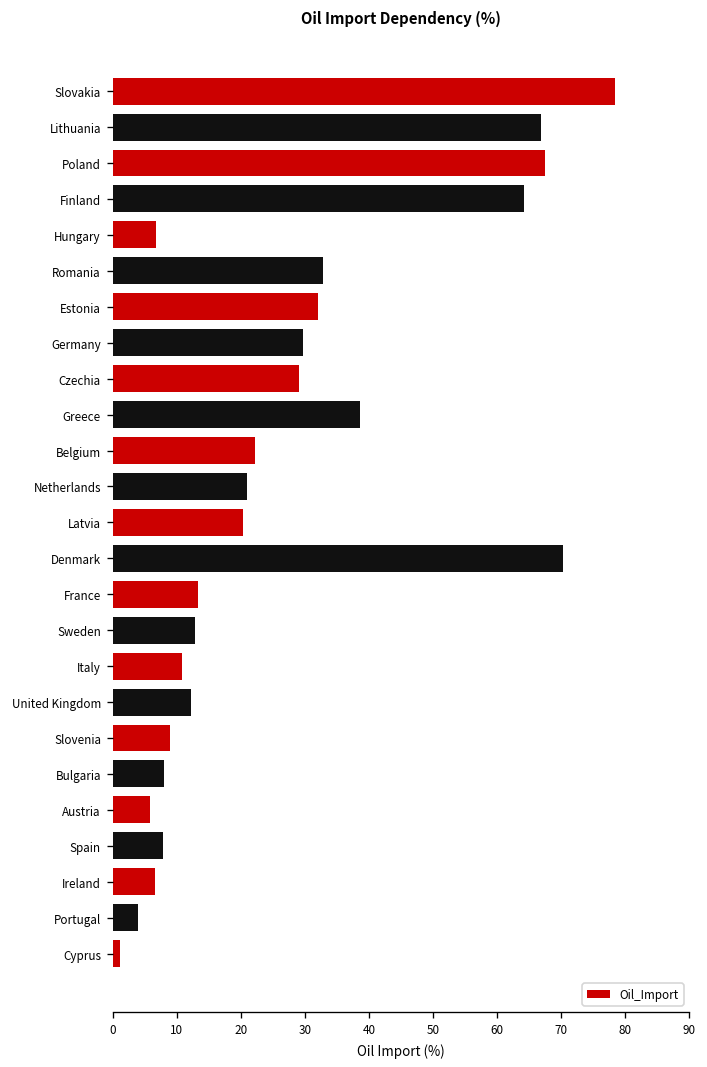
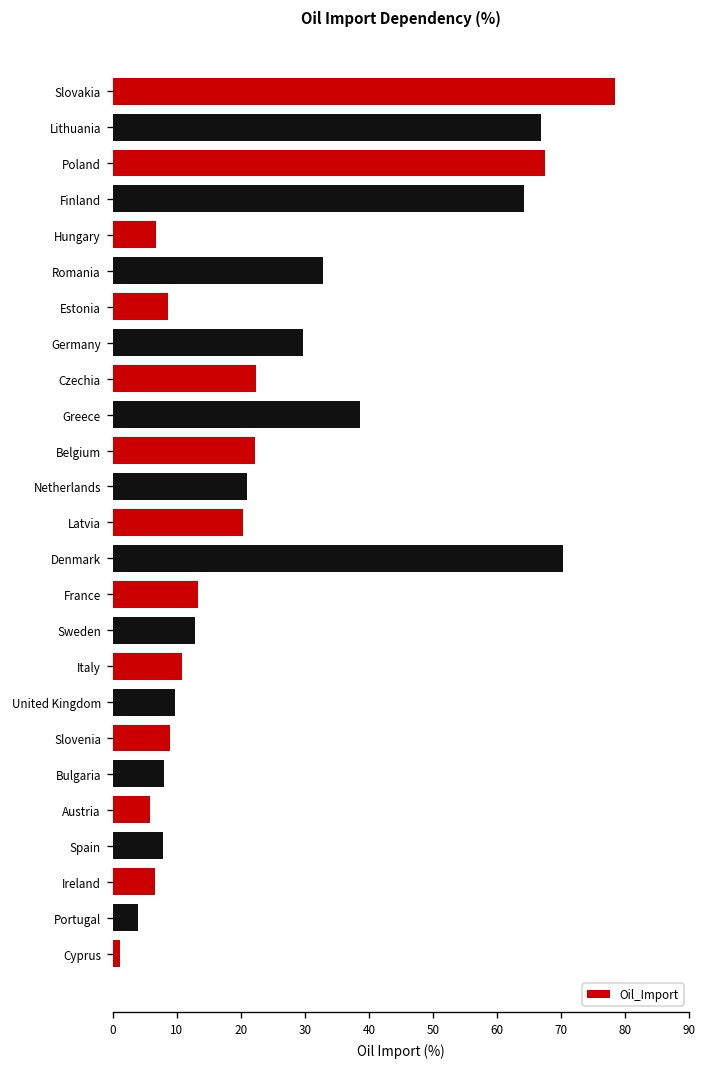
  {
    "Slovakia": 78,
    "Lithuania": 67,
    "Poland": 68,
    "Finland": 64,
    "Hungary": 7,
    "Romania": 33,
-   "Estonia": 32,
+   "Estonia": 9,
    "Germany": 30,
-   "Czechia": 29,
+   "Czechia": 22,
    "Greece": 39,
    "Belgium": 22,
    "Netherlands": 21,
    "Latvia": 20,
    "Denmark": 70,
    "France": 13,
    "Sweden": 13,
    "Italy": 11,
-   "United Kingdom": 12,
+   "United Kingdom": 10,
    "Slovenia": 9,
    "Bulgaria": 8,
    "Austria": 6,
    "Spain": 8,
    "Ireland": 7,
    "Portugal": 4,
    "Cyprus": 1
  }
